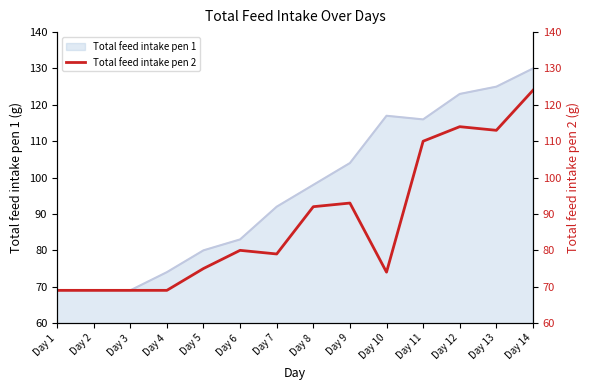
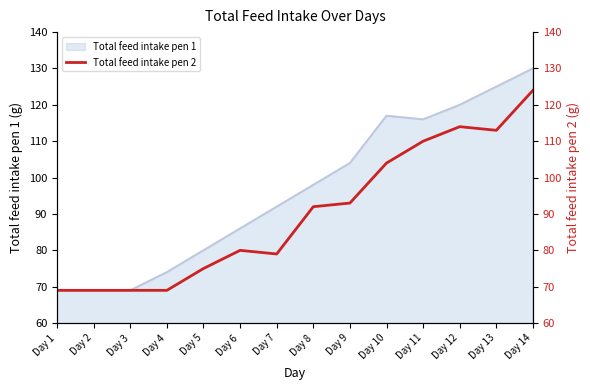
  {
    "Total feed intake pen 1": {
      "Day 1": 69,
      "Day 2": 69,
      "Day 3": 69,
      "Day 4": 74,
      "Day 5": 80,
-     "Day 6": 83,
+     "Day 6": 86,
      "Day 7": 92,
      "Day 8": 98,
      "Day 9": 104,
      "Day 10": 117,
      "Day 11": 116,
-     "Day 12": 123,
+     "Day 12": 120,
      "Day 13": 125,
      "Day 14": 130
    },
    "Total feed intake pen 2": {
      "Day 1": 69,
      "Day 2": 69,
      "Day 3": 69,
      "Day 4": 69,
      "Day 5": 75,
      "Day 6": 80,
      "Day 7": 79,
      "Day 8": 92,
      "Day 9": 93,
-     "Day 10": 74,
+     "Day 10": 104,
      "Day 11": 110,
      "Day 12": 114,
      "Day 13": 113,
      "Day 14": 124
    }
  }
